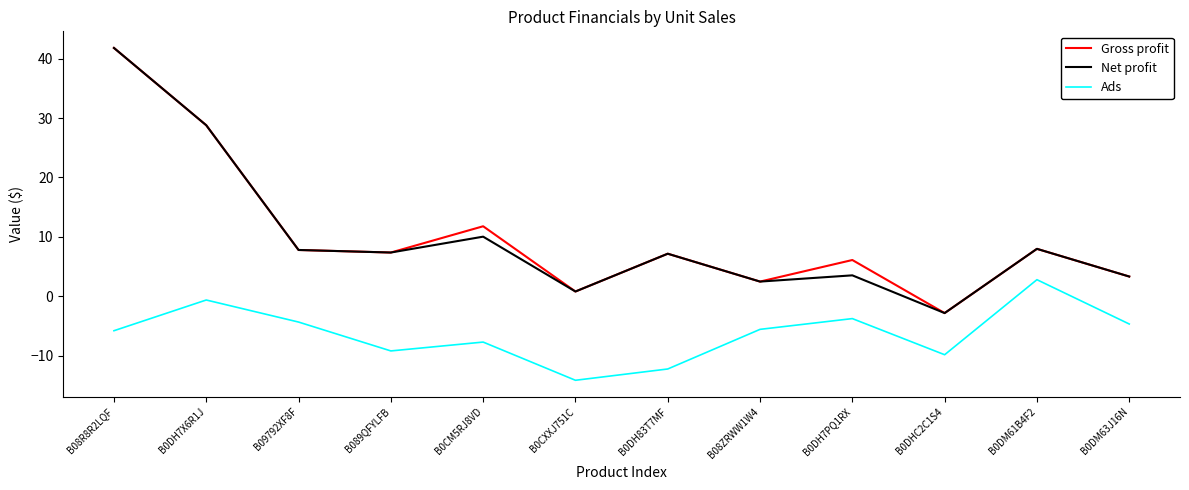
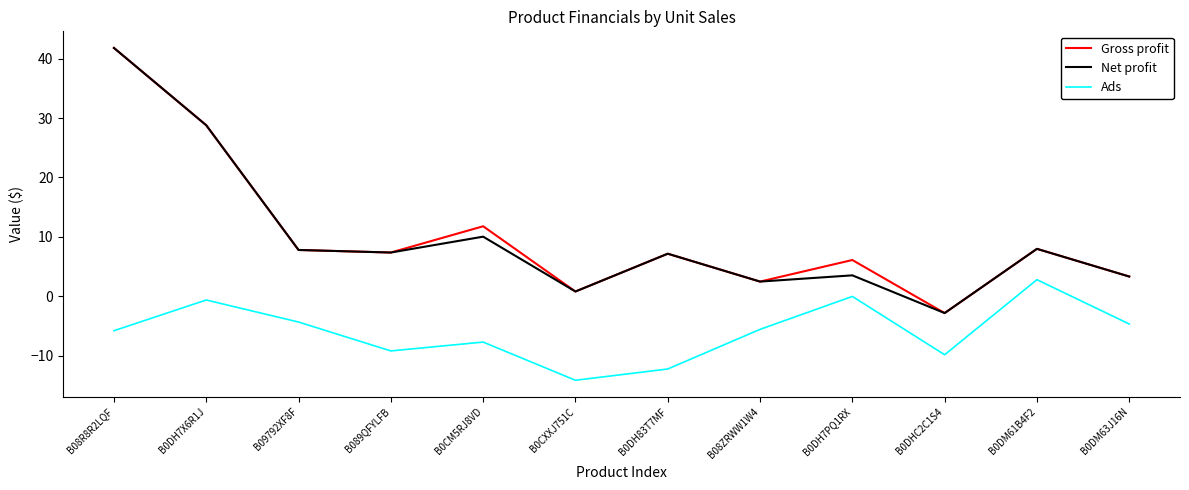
  {
    "Gross profit": {
      "B0CM5RJ8VD": 12,
      "B0DH7PQ1RX": 6
    },
    "Net profit": {
      "B0CM5RJ8VD": 10,
      "B0DH7PQ1RX": 4
    },
    "Ads": {
      "B08R8R2LQF": -6,
      "B0DH7X6R1J": -1,
      "B09792XF8F": -4,
      "B089QFYLFB": -9,
      "B0CM5RJ8VD": -8,
      "B0CXXJ751C": -14,
      "B0DH83T7MF": -12,
      "B08ZRWW1W4": -6,
-     "B0DH7PQ1RX": -4,
+     "B0DH7PQ1RX": 0,
      "B0DHC2C1S4": -10,
      "B0DM61B4F2": 3,
      "B0DM63J16N": -5
    }
  }
